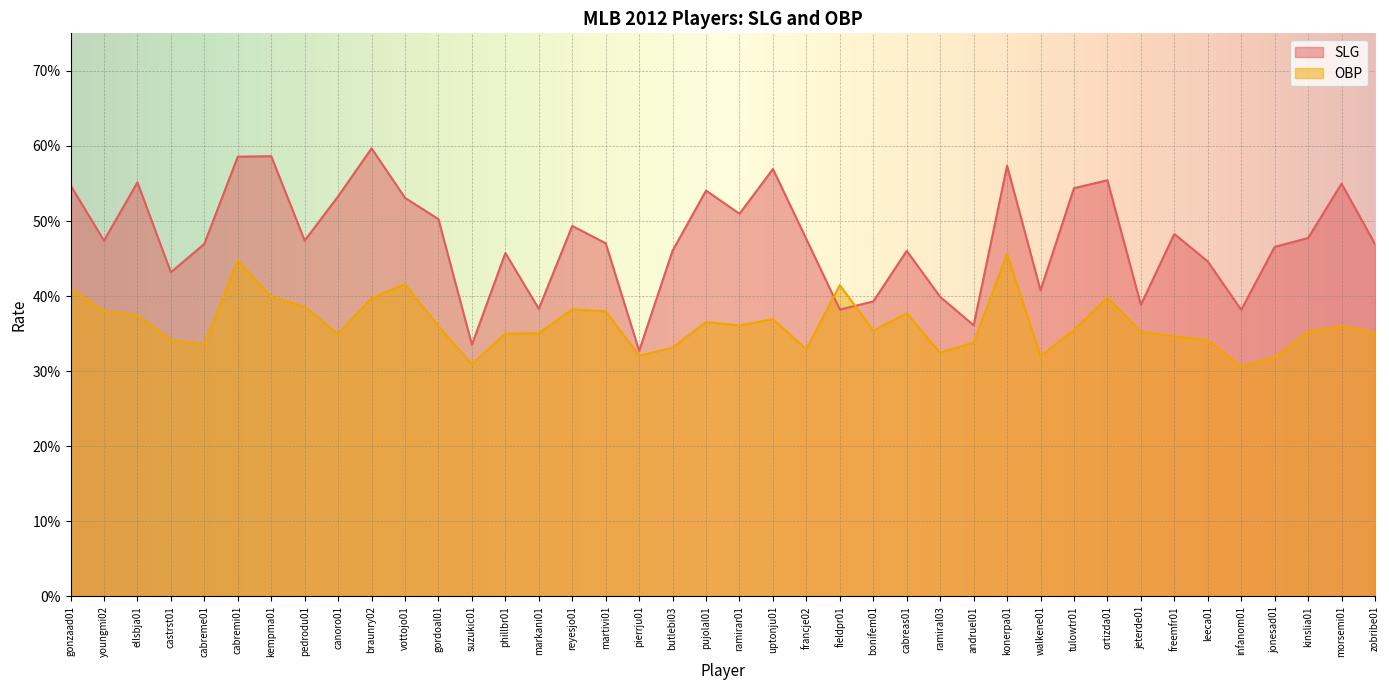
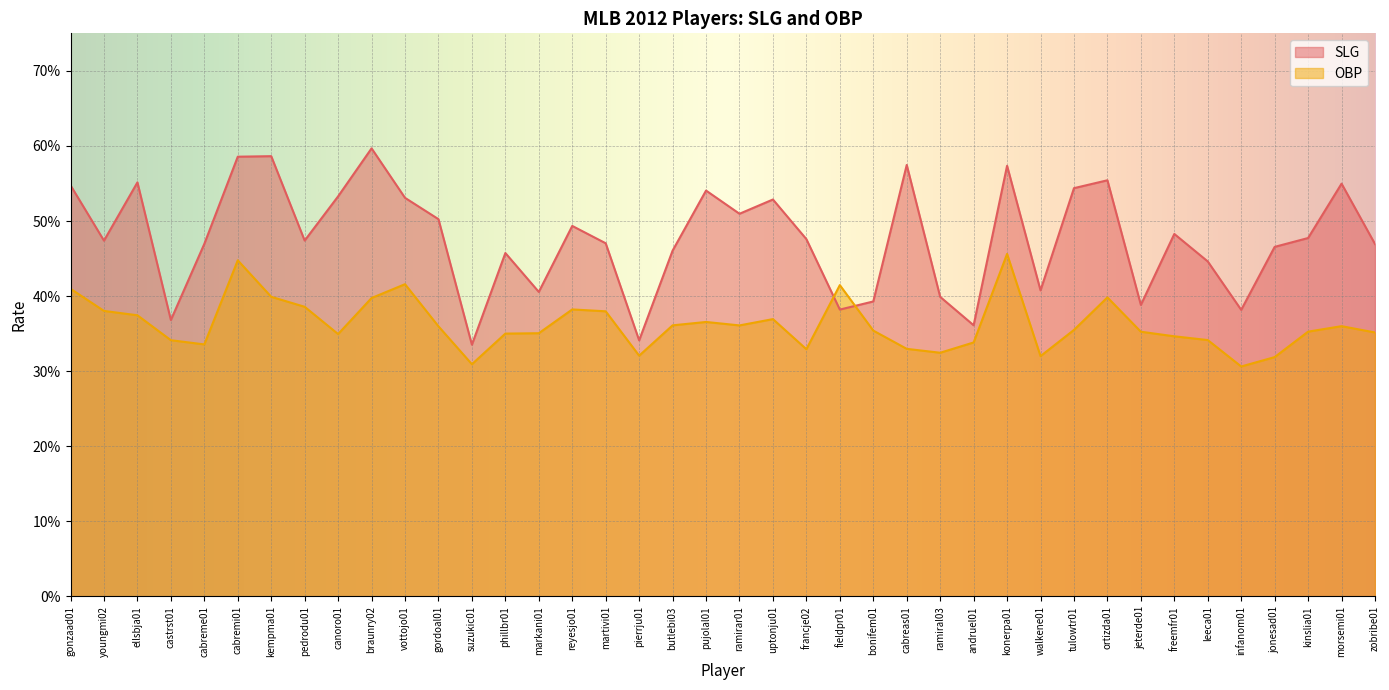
  {
    "SLG": {
      "gonzaad01": "55%",
      "youngmi02": "47%",
      "ellsbja01": "55%",
-     "castrst01": "43%",
+     "castrst01": "37%",
      "cabreme01": "47%",
      "cabremi01": "59%",
      "kempma01": "59%",
      "pedrodu01": "47%",
      "canoro01": "53%",
      "braunry02": "60%",
      "vottojo01": "53%",
      "gordoal01": "50%",
      "suzukic01": "34%",
      "phillbr01": "46%",
-     "markani01": "38%",
+     "markani01": "41%",
      "reyesjo01": "49%",
      "martivi01": "47%",
-     "pierrju01": "33%",
+     "pierrju01": "34%",
      "butlebi03": "46%",
      "pujolal01": "54%",
      "ramirar01": "51%",
-     "uptonju01": "57%",
+     "uptonju01": "53%",
      "francje02": "48%",
      "fieldpr01": "38%",
      "bonifem01": "39%",
-     "cabreas01": "46%",
+     "cabreas01": "57%",
      "ramiral03": "40%",
      "andruel01": "36%",
      "konerpa01": "57%",
      "walkene01": "41%",
      "tulowtr01": "54%",
      "ortizda01": "55%",
      "jeterde01": "39%",
      "freemfr01": "48%",
      "leeca01": "45%",
      "infanom01": "38%",
      "jonesad01": "47%",
      "kinslia01": "48%",
      "morsemi01": "55%",
      "zobribe01": "47%"
    },
    "OBP": {
      "gonzaad01": "41%",
      "youngmi02": "38%",
      "ellsbja01": "37%",
      "castrst01": "34%",
      "cabreme01": "34%",
      "cabremi01": "45%",
      "kempma01": "40%",
      "pedrodu01": "39%",
      "canoro01": "35%",
      "braunry02": "40%",
      "vottojo01": "42%",
      "gordoal01": "36%",
      "suzukic01": "31%",
      "phillbr01": "35%",
      "markani01": "35%",
      "reyesjo01": "38%",
      "martivi01": "38%",
      "pierrju01": "32%",
-     "butlebi03": "33%",
+     "butlebi03": "36%",
      "pujolal01": "37%",
      "ramirar01": "36%",
      "uptonju01": "37%",
      "francje02": "33%",
      "fieldpr01": "41%",
      "bonifem01": "35%",
-     "cabreas01": "38%",
+     "cabreas01": "33%",
      "ramiral03": "32%",
      "andruel01": "34%",
      "konerpa01": "46%",
      "walkene01": "32%",
      "tulowtr01": "36%",
      "ortizda01": "40%",
      "jeterde01": "35%",
      "freemfr01": "35%",
      "leeca01": "34%",
      "infanom01": "31%",
      "jonesad01": "32%",
      "kinslia01": "35%",
      "morsemi01": "36%",
      "zobribe01": "35%"
    }
  }
